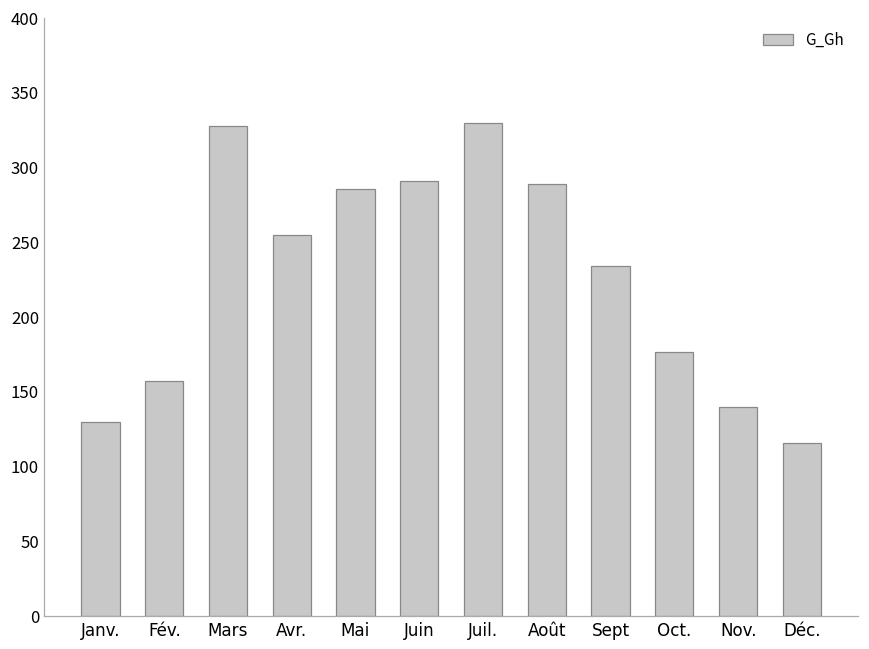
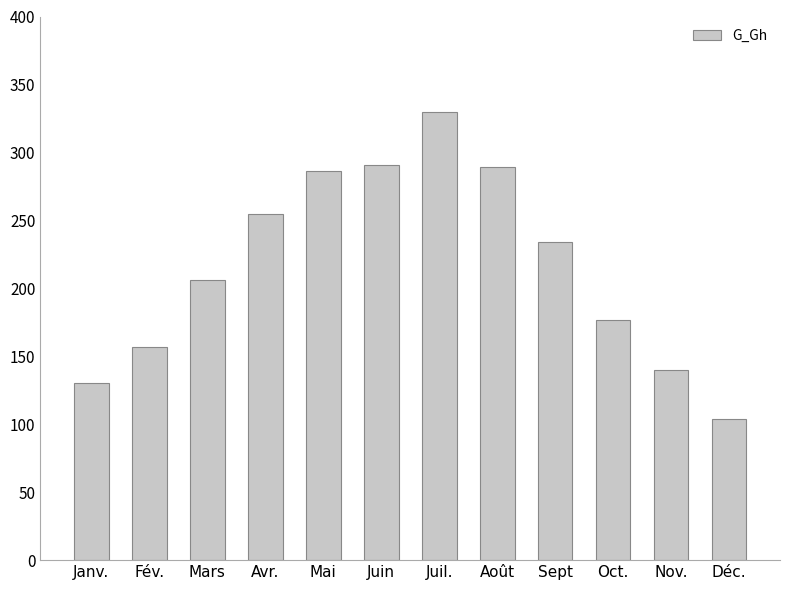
  {
    "Janv.": 130,
    "Fév.": 157,
-   "Mars": 328,
+   "Mars": 206,
    "Avr.": 255,
    "Mai": 286,
    "Juin": 291,
    "Juil.": 330,
    "Août": 289,
    "Sept": 234,
    "Oct.": 177,
    "Nov.": 140,
-   "Déc.": 116
+   "Déc.": 104
  }
